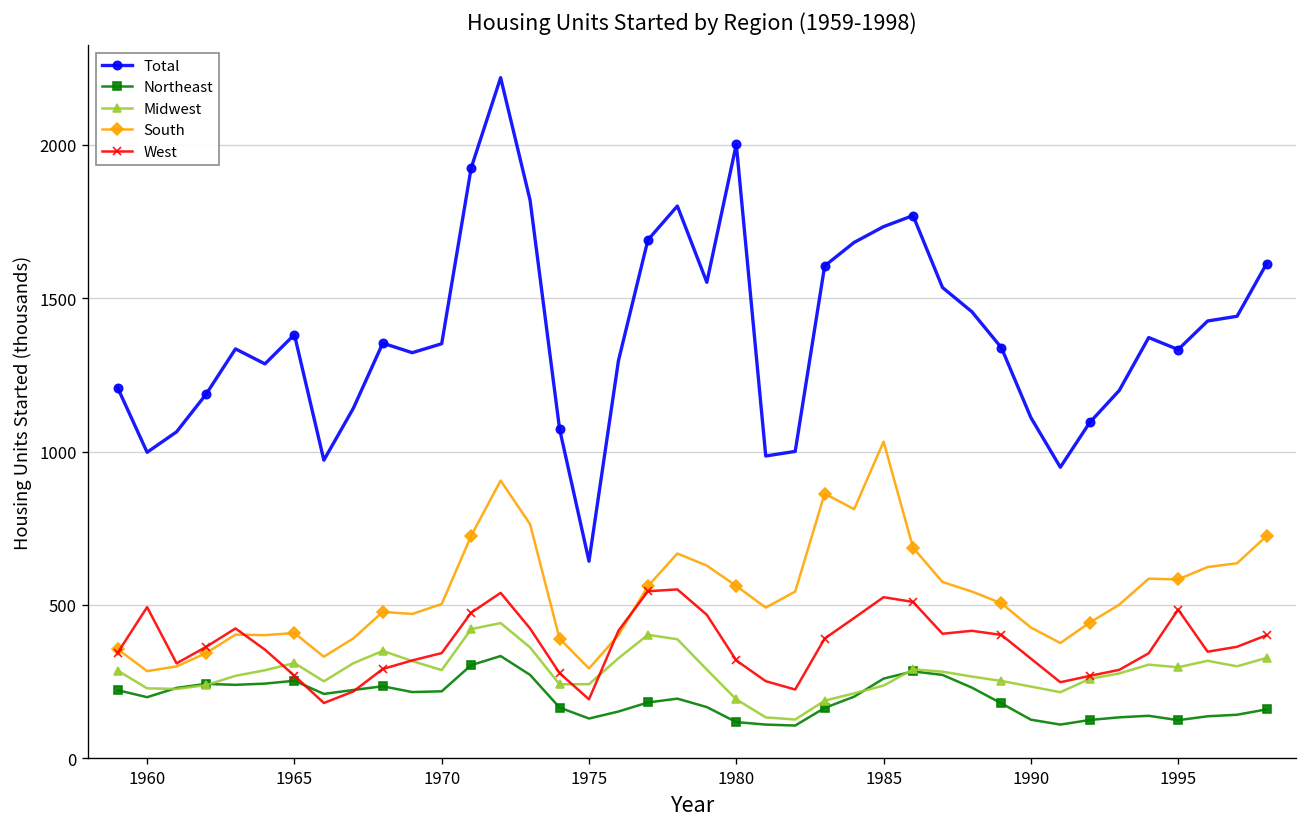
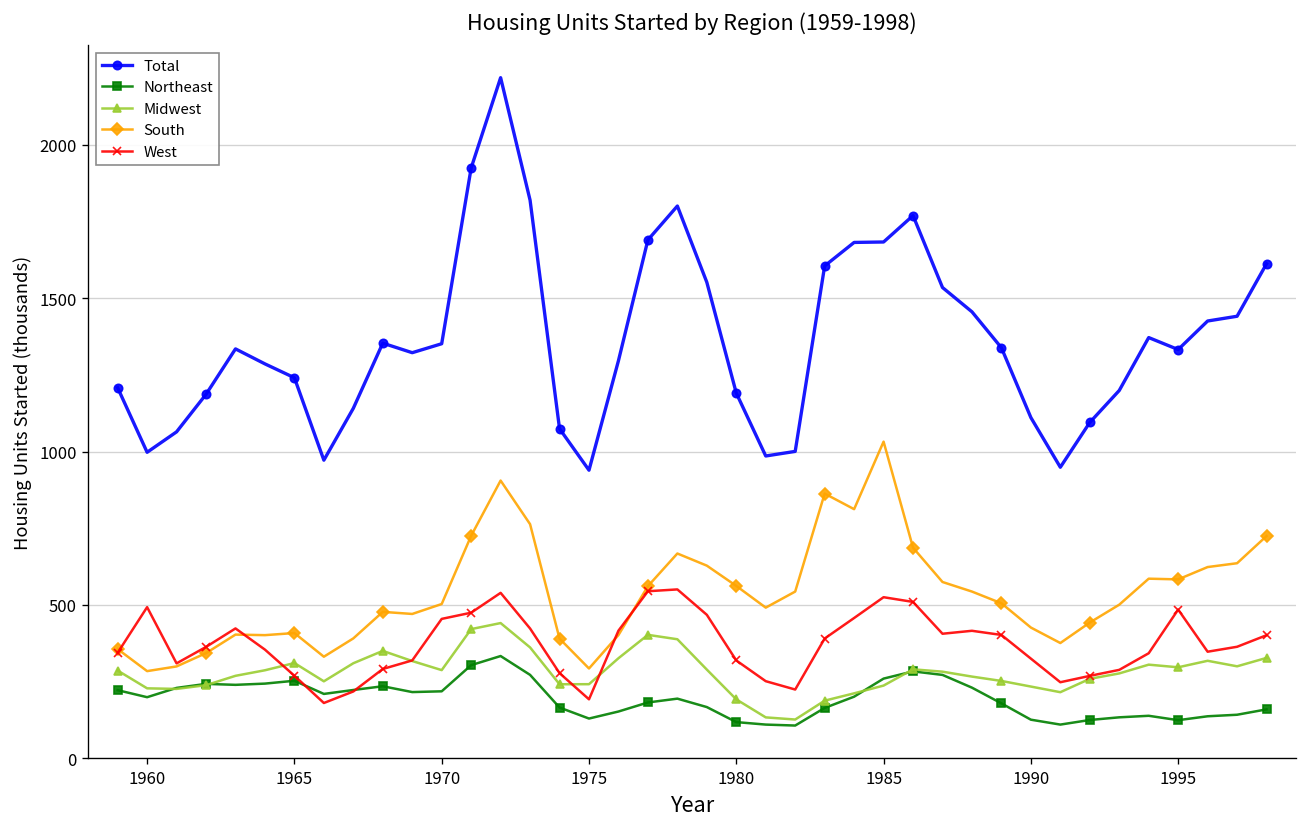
  {
    "Total": {
      "1960": 1000,
-     "1965": 1380,
+     "1965": 1240,
      "1970": 1350,
-     "1975": 640,
-     "1980": 2000,
-     "1985": 1730,
+     "1975": 940,
+     "1980": 1190,
+     "1985": 1680,
      "1990": 1110,
      "1995": 1330
    },
    "Northeast": {
      "1960": 200,
      "1965": 250,
      "1970": 220,
      "1975": 130,
      "1980": 120,
      "1985": 260,
      "1990": 130,
      "1995": 120
    },
    "Midwest": {
      "1960": 230,
      "1965": 310,
      "1970": 290,
      "1975": 240,
      "1980": 190,
      "1985": 240,
      "1990": 230,
      "1995": 300
    },
    "South": {
      "1960": 280,
      "1965": 410,
      "1970": 500,
      "1975": 290,
      "1980": 560,
      "1985": 1030,
      "1990": 430,
      "1995": 580
    },
    "West": {
      "1960": 490,
      "1965": 270,
-     "1970": 340,
+     "1970": 450,
      "1975": 190,
      "1980": 320,
      "1985": 530,
      "1990": 320,
      "1995": 480
    }
  }
